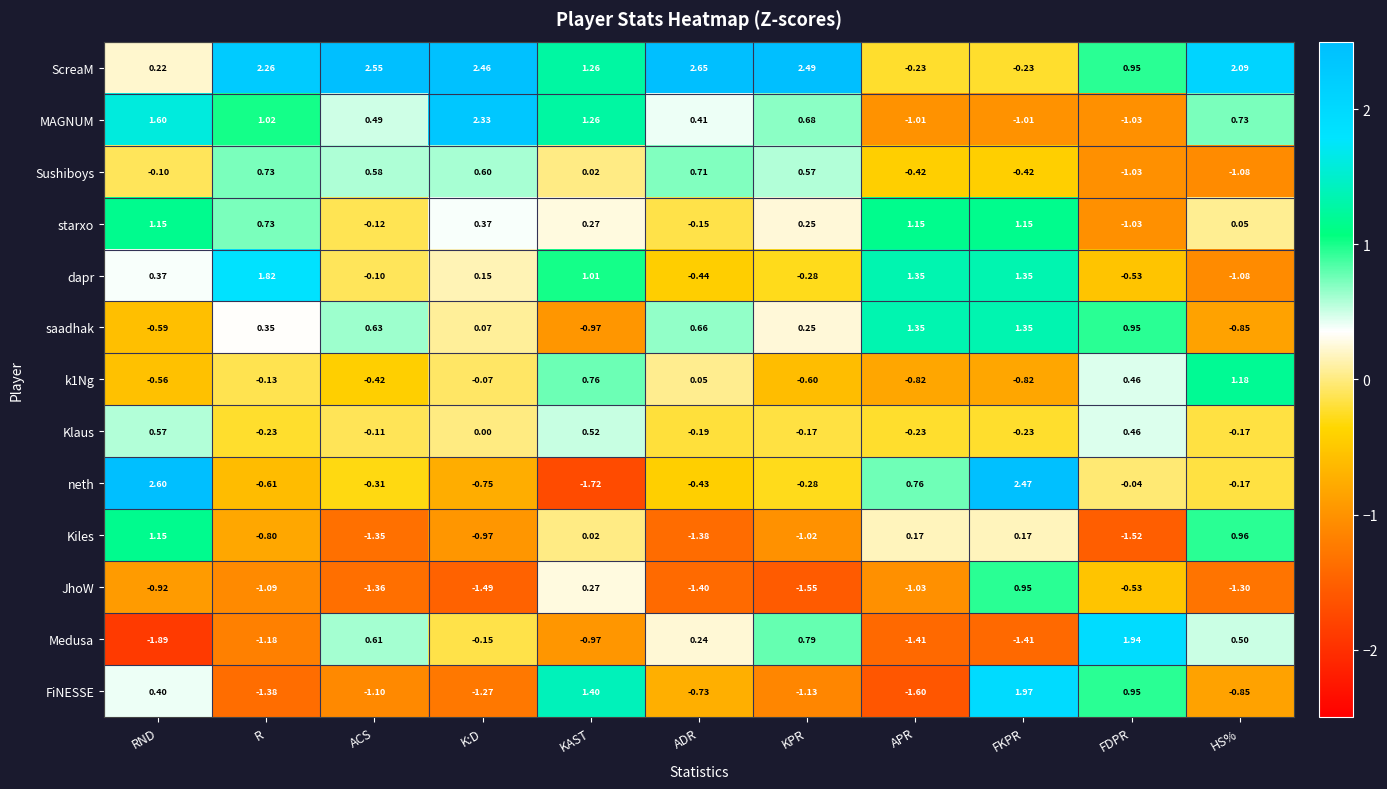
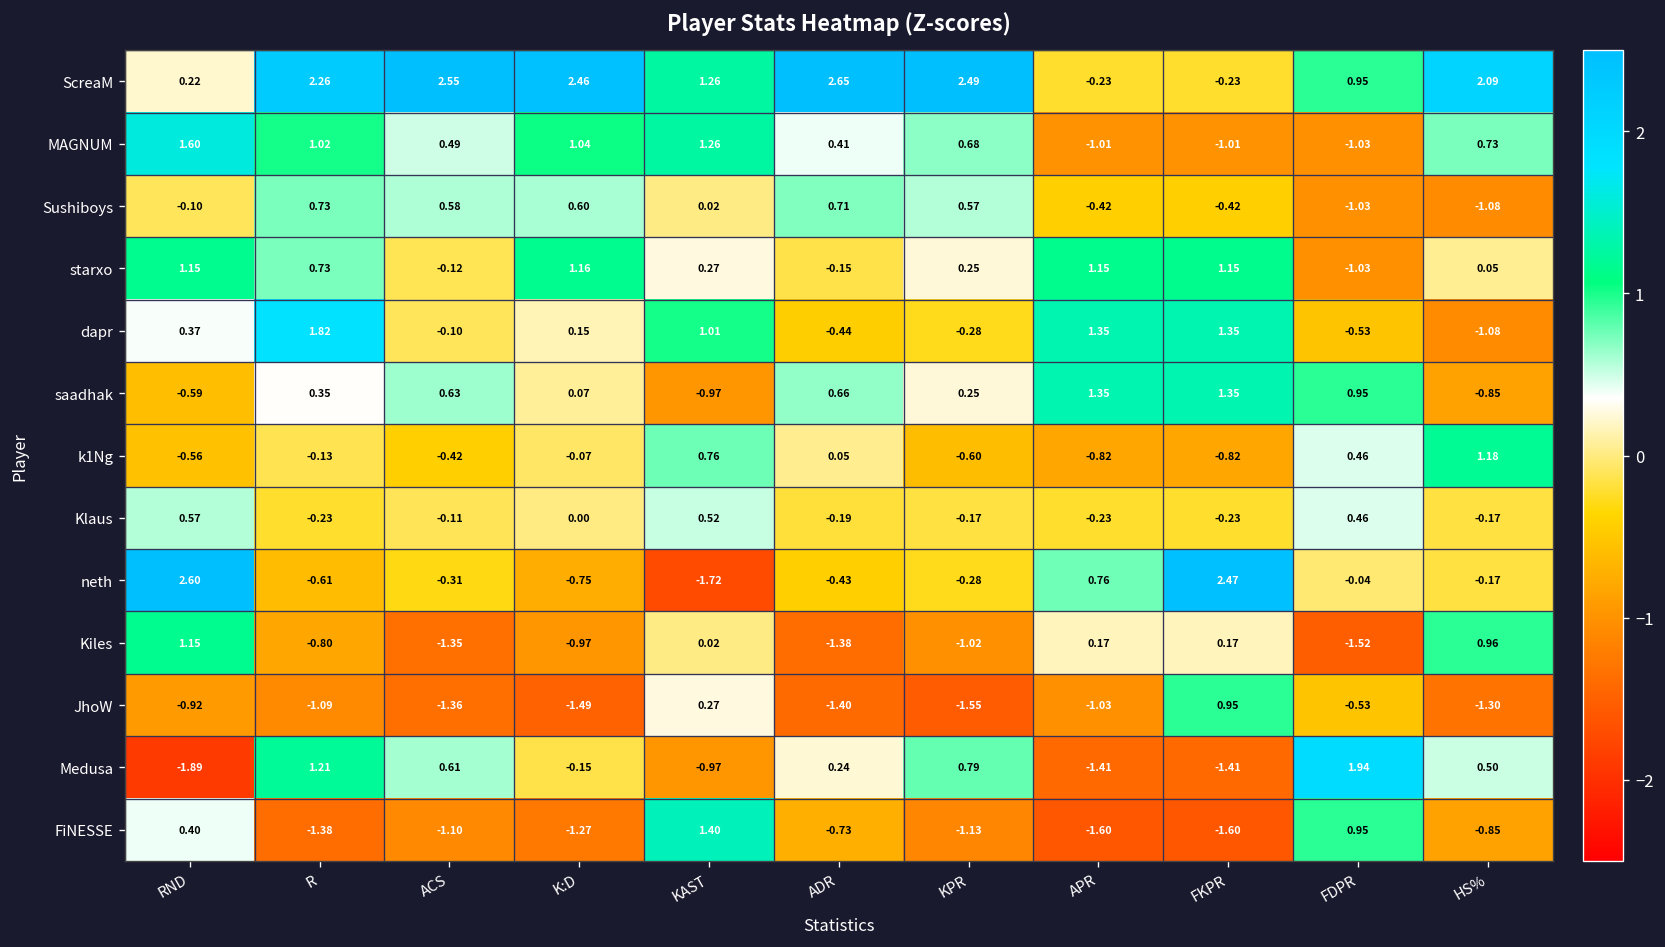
  {
    "ScreaM": {
      "RND": 0.22,
      "R": 2.26,
      "ACS": 2.55,
      "K:D": 2.46,
      "KAST": 1.26,
      "ADR": 2.65,
      "KPR": 2.49,
      "APR": -0.23,
      "FKPR": -0.23,
      "FDPR": 0.95,
      "HS%": 2.09
    },
    "MAGNUM": {
      "RND": 1.60,
      "R": 1.02,
      "ACS": 0.49,
-     "K:D": 2.33,
+     "K:D": 1.04,
      "KAST": 1.26,
      "ADR": 0.41,
      "KPR": 0.68,
      "APR": -1.01,
      "FKPR": -1.01,
      "FDPR": -1.03,
      "HS%": 0.73
    },
    "Sushiboys": {
      "RND": -0.10,
      "R": 0.73,
      "ACS": 0.58,
      "K:D": 0.60,
      "KAST": 0.02,
      "ADR": 0.71,
      "KPR": 0.57,
      "APR": -0.42,
      "FKPR": -0.42,
      "FDPR": -1.03,
      "HS%": -1.08
    },
    "starxo": {
      "RND": 1.15,
      "R": 0.73,
      "ACS": -0.12,
-     "K:D": 0.37,
+     "K:D": 1.16,
      "KAST": 0.27,
      "ADR": -0.15,
      "KPR": 0.25,
      "APR": 1.15,
      "FKPR": 1.15,
      "FDPR": -1.03,
      "HS%": 0.05
    },
    "dapr": {
      "RND": 0.37,
      "R": 1.82,
      "ACS": -0.10,
      "K:D": 0.15,
      "KAST": 1.01,
      "ADR": -0.44,
      "KPR": -0.28,
      "APR": 1.35,
      "FKPR": 1.35,
      "FDPR": -0.53,
      "HS%": -1.08
    },
    "saadhak": {
      "RND": -0.59,
      "R": 0.35,
      "ACS": 0.63,
      "K:D": 0.07,
      "KAST": -0.97,
      "ADR": 0.66,
      "KPR": 0.25,
      "APR": 1.35,
      "FKPR": 1.35,
      "FDPR": 0.95,
      "HS%": -0.85
    },
    "k1Ng": {
      "RND": -0.56,
      "R": -0.13,
      "ACS": -0.42,
      "K:D": -0.07,
      "KAST": 0.76,
      "ADR": 0.05,
      "KPR": -0.60,
      "APR": -0.82,
      "FKPR": -0.82,
      "FDPR": 0.46,
      "HS%": 1.18
    },
    "Klaus": {
      "RND": 0.57,
      "R": -0.23,
      "ACS": -0.11,
      "K:D": 0.00,
      "KAST": 0.52,
      "ADR": -0.19,
      "KPR": -0.17,
      "APR": -0.23,
      "FKPR": -0.23,
      "FDPR": 0.46,
      "HS%": -0.17
    },
    "neth": {
      "RND": 2.60,
      "R": -0.61,
      "ACS": -0.31,
      "K:D": -0.75,
      "KAST": -1.72,
      "ADR": -0.43,
      "KPR": -0.28,
      "APR": 0.76,
      "FKPR": 2.47,
      "FDPR": -0.04,
      "HS%": -0.17
    },
    "Kiles": {
      "RND": 1.15,
      "R": -0.80,
      "ACS": -1.35,
      "K:D": -0.97,
      "KAST": 0.02,
      "ADR": -1.38,
      "KPR": -1.02,
      "APR": 0.17,
      "FKPR": 0.17,
      "FDPR": -1.52,
      "HS%": 0.96
    },
    "JhoW": {
      "RND": -0.92,
      "R": -1.09,
      "ACS": -1.36,
      "K:D": -1.49,
      "KAST": 0.27,
      "ADR": -1.40,
      "KPR": -1.55,
      "APR": -1.03,
      "FKPR": 0.95,
      "FDPR": -0.53,
      "HS%": -1.30
    },
    "Medusa": {
      "RND": -1.89,
-     "R": -1.18,
+     "R": 1.21,
      "ACS": 0.61,
      "K:D": -0.15,
      "KAST": -0.97,
      "ADR": 0.24,
      "KPR": 0.79,
      "APR": -1.41,
      "FKPR": -1.41,
      "FDPR": 1.94,
      "HS%": 0.50
    },
    "FiNESSE": {
      "RND": 0.40,
      "R": -1.38,
      "ACS": -1.10,
      "K:D": -1.27,
      "KAST": 1.40,
      "ADR": -0.73,
      "KPR": -1.13,
      "APR": -1.60,
-     "FKPR": 1.97,
+     "FKPR": -1.60,
      "FDPR": 0.95,
      "HS%": -0.85
    }
  }
